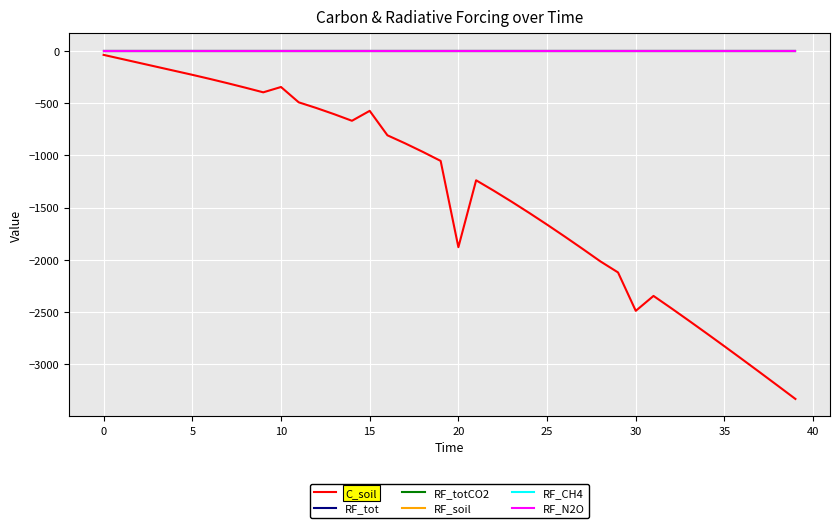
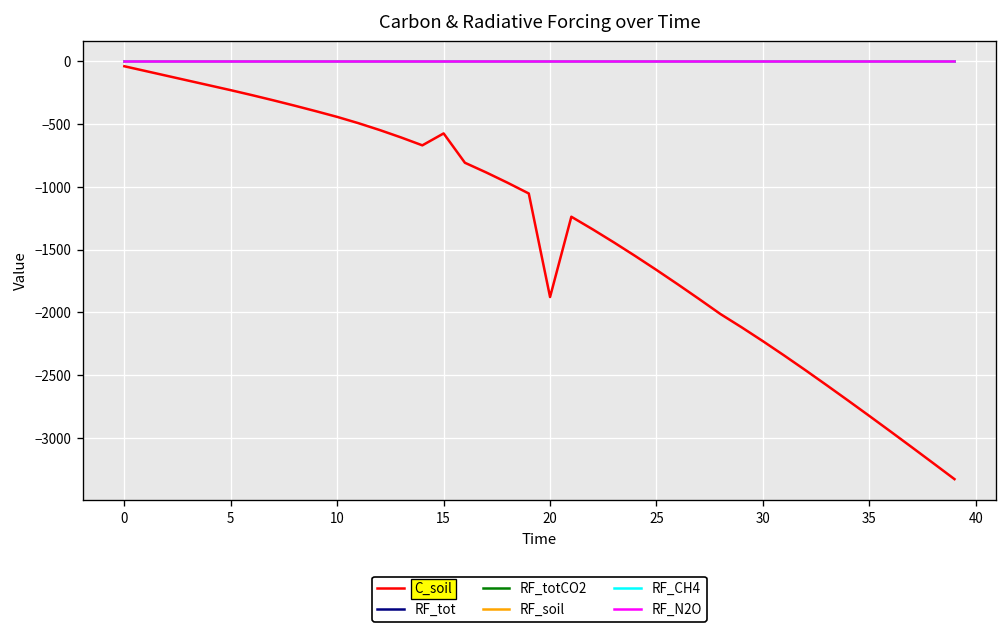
  {
    "C_soil": {
      "0": -40,
      "5": -230,
-     "10": -350,
+     "10": -440,
      "15": -570,
      "20": -1880,
      "25": -1660,
-     "30": -2490,
+     "30": -2230,
      "35": -2830
    },
    "RF_N2O": {
      "0": 0,
      "5": 0,
      "10": 0,
      "15": 0,
      "20": 0,
      "25": 0,
      "30": 0,
      "35": 0
    }
  }
